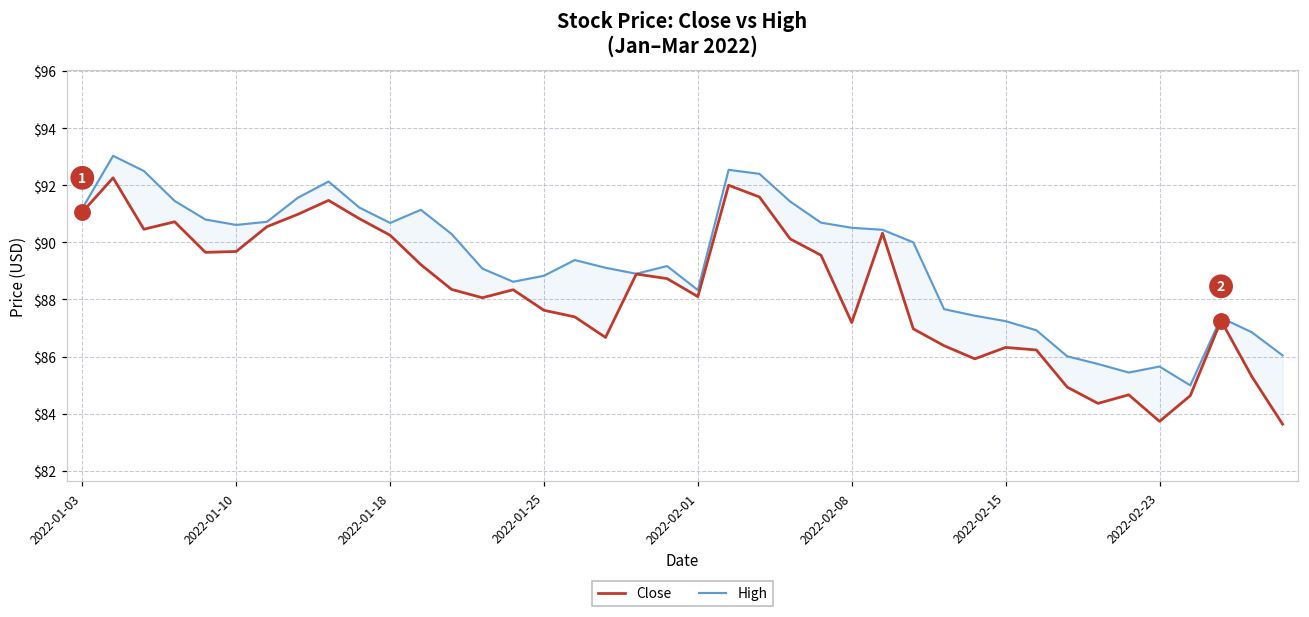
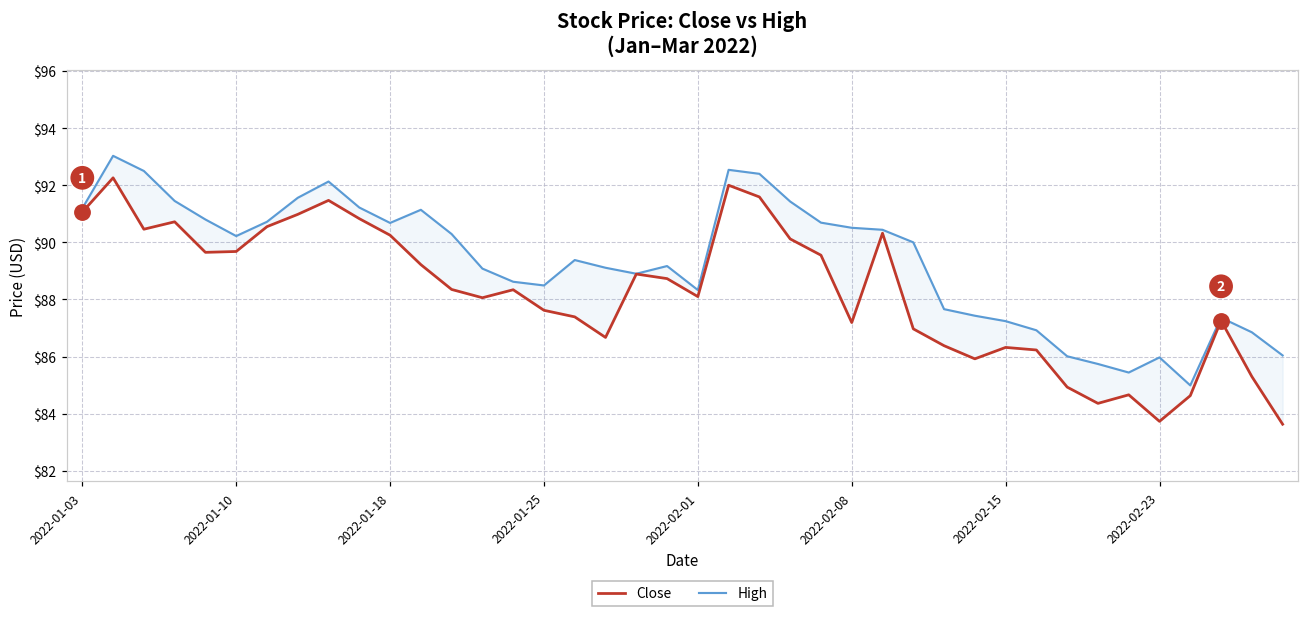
  {
    "High": {
-     "2022-01-10": "$90.6",
+     "2022-01-10": "$90.2",
      "2022-01-18": "$90.7",
-     "2022-01-25": "$88.8",
+     "2022-01-25": "$88.5",
      "2022-02-01": "$88.3",
      "2022-02-08": "$90.5",
      "2022-02-15": "$87.2",
-     "2022-02-23": "$85.7"
+     "2022-02-23": "$86.0"
    }
  }
